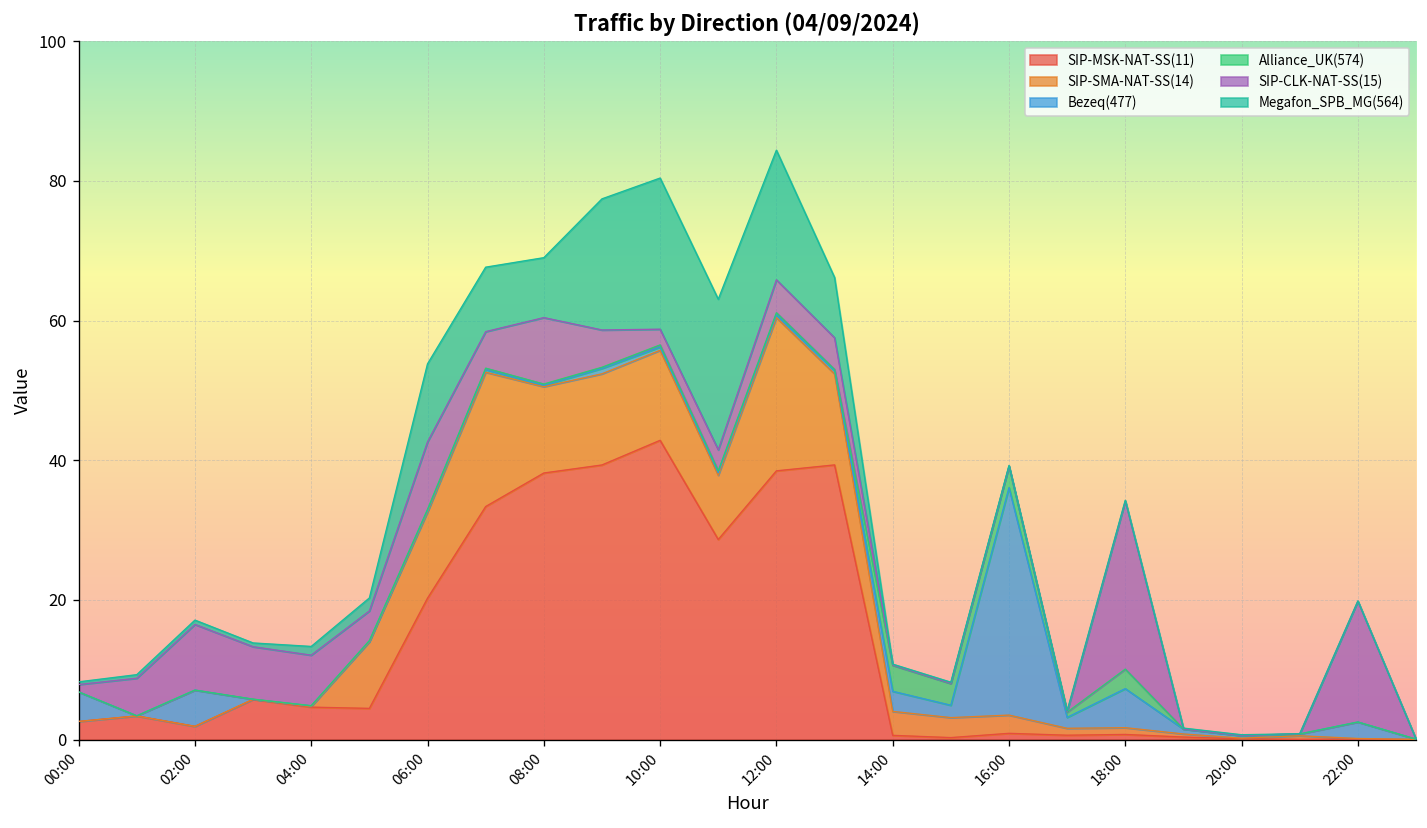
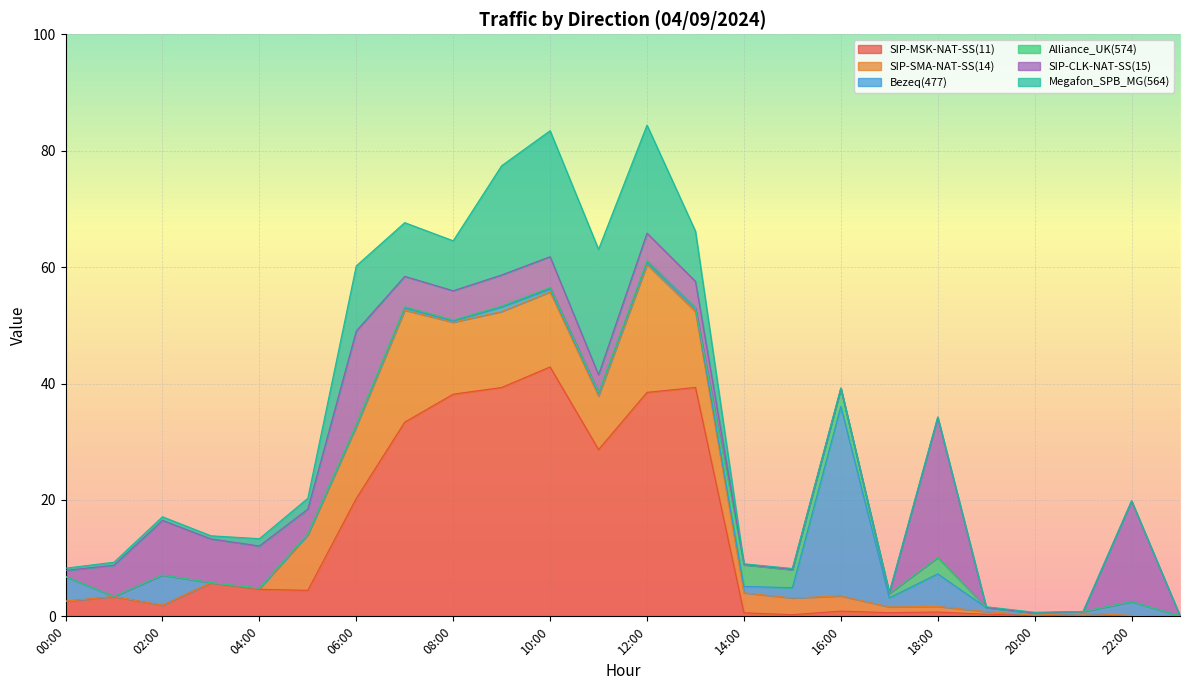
  {
    "Bezeq(477)": {
-     "14:00": 3,
+     "14:00": 1,
      "16:00": 33,
      "18:00": 6
    },
    "SIP-CLK-NAT-SS(15)": {
      "02:00": 9,
      "04:00": 7,
-     "06:00": 10,
-     "08:00": 10,
-     "10:00": 2,
+     "06:00": 16,
+     "08:00": 5,
+     "10:00": 5,
      "12:00": 5
    }
  }
